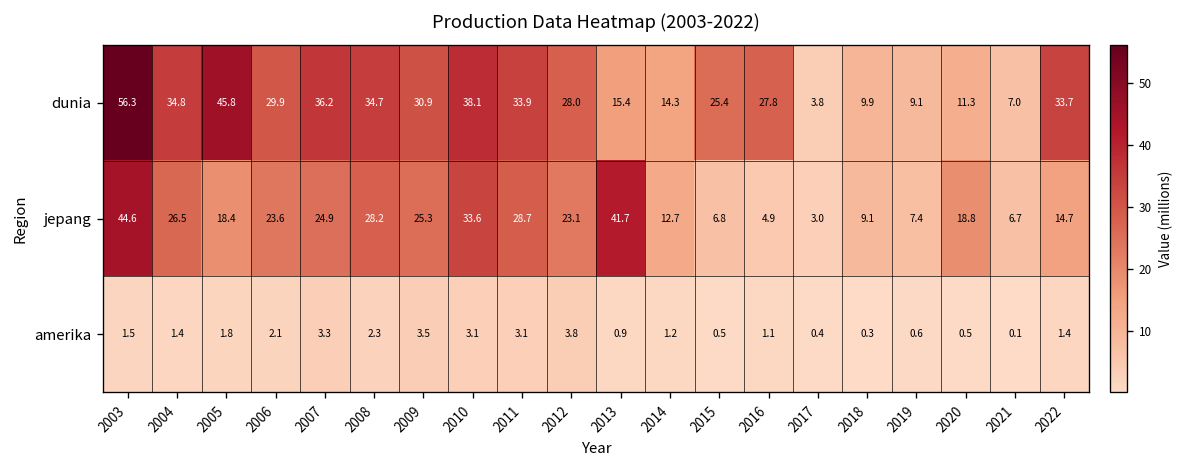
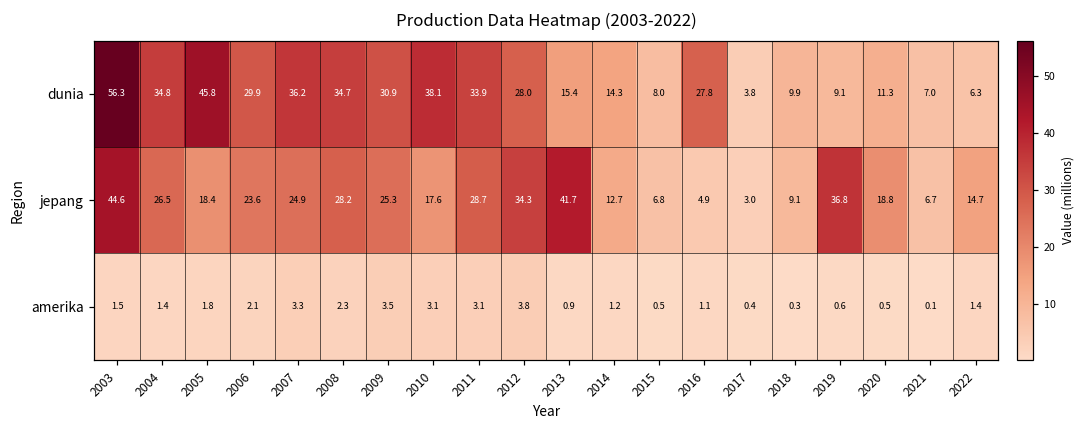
  {
    "dunia": {
      "2003": 56.3,
      "2004": 34.8,
      "2005": 45.8,
      "2006": 29.9,
      "2007": 36.2,
      "2008": 34.7,
      "2009": 30.9,
      "2010": 38.1,
      "2011": 33.9,
      "2012": 28.0,
      "2013": 15.4,
      "2014": 14.3,
-     "2015": 25.4,
+     "2015": 8.0,
      "2016": 27.8,
      "2017": 3.8,
      "2018": 9.9,
      "2019": 9.1,
      "2020": 11.3,
      "2021": 7.0,
-     "2022": 33.7
+     "2022": 6.3
    },
    "jepang": {
      "2003": 44.6,
      "2004": 26.5,
      "2005": 18.4,
      "2006": 23.6,
      "2007": 24.9,
      "2008": 28.2,
      "2009": 25.3,
-     "2010": 33.6,
+     "2010": 17.6,
      "2011": 28.7,
-     "2012": 23.1,
+     "2012": 34.3,
      "2013": 41.7,
      "2014": 12.7,
      "2015": 6.8,
      "2016": 4.9,
      "2017": 3.0,
      "2018": 9.1,
-     "2019": 7.4,
+     "2019": 36.8,
      "2020": 18.8,
      "2021": 6.7,
      "2022": 14.7
    },
    "amerika": {
      "2003": 1.5,
      "2004": 1.4,
      "2005": 1.8,
      "2006": 2.1,
      "2007": 3.3,
      "2008": 2.3,
      "2009": 3.5,
      "2010": 3.1,
      "2011": 3.1,
      "2012": 3.8,
      "2013": 0.9,
      "2014": 1.2,
      "2015": 0.5,
      "2016": 1.1,
      "2017": 0.4,
      "2018": 0.3,
      "2019": 0.6,
      "2020": 0.5,
      "2021": 0.1,
      "2022": 1.4
    }
  }
